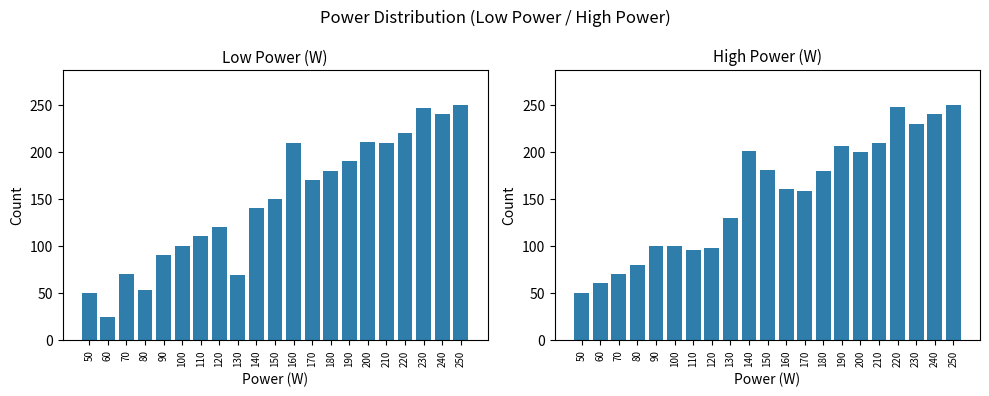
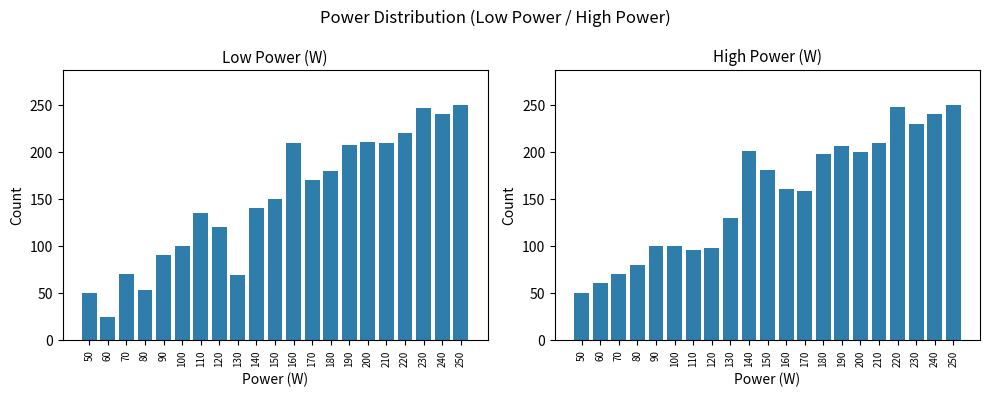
  {
    "Low Power (W)": {
      "50": 50,
      "60": 20,
      "70": 70,
      "80": 50,
      "90": 90,
      "100": 100,
-     "110": 110,
+     "110": 140,
      "120": 120,
      "130": 70,
      "140": 140,
      "150": 150,
      "160": 210,
      "170": 170,
      "180": 180,
-     "190": 190,
+     "190": 210,
      "200": 210,
      "210": 210,
      "220": 220,
      "230": 250,
      "240": 240,
      "250": 250
    },
    "High Power (W)": {
      "50": 50,
      "60": 60,
      "70": 70,
      "80": 80,
      "90": 100,
      "100": 100,
      "110": 100,
      "120": 100,
      "130": 130,
      "140": 200,
      "150": 180,
      "160": 160,
      "170": 160,
-     "180": 180,
+     "180": 200,
      "190": 210,
      "200": 200,
      "210": 210,
      "220": 250,
      "230": 230,
      "240": 240,
      "250": 250
    }
  }
